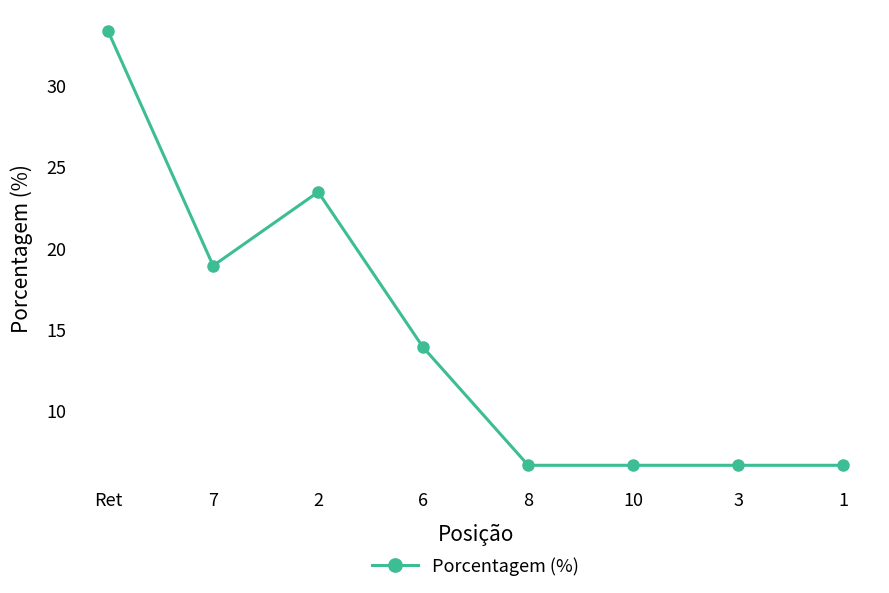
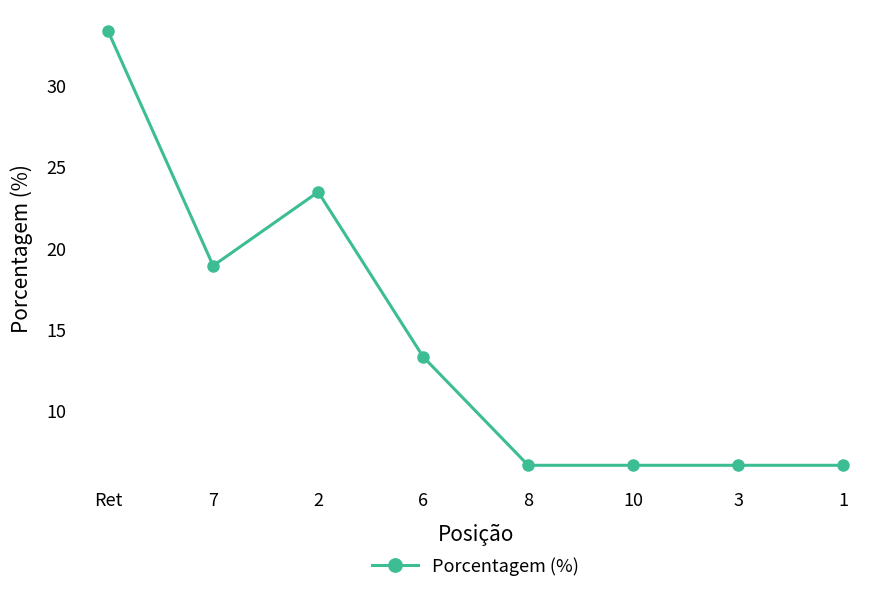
  {
    "Ret": 33.3,
    "7": 18.9,
    "2": 23.5,
-   "6": 13.9,
+   "6": 13.3,
    "8": 6.7,
    "10": 6.7,
    "3": 6.7,
    "1": 6.7
  }
